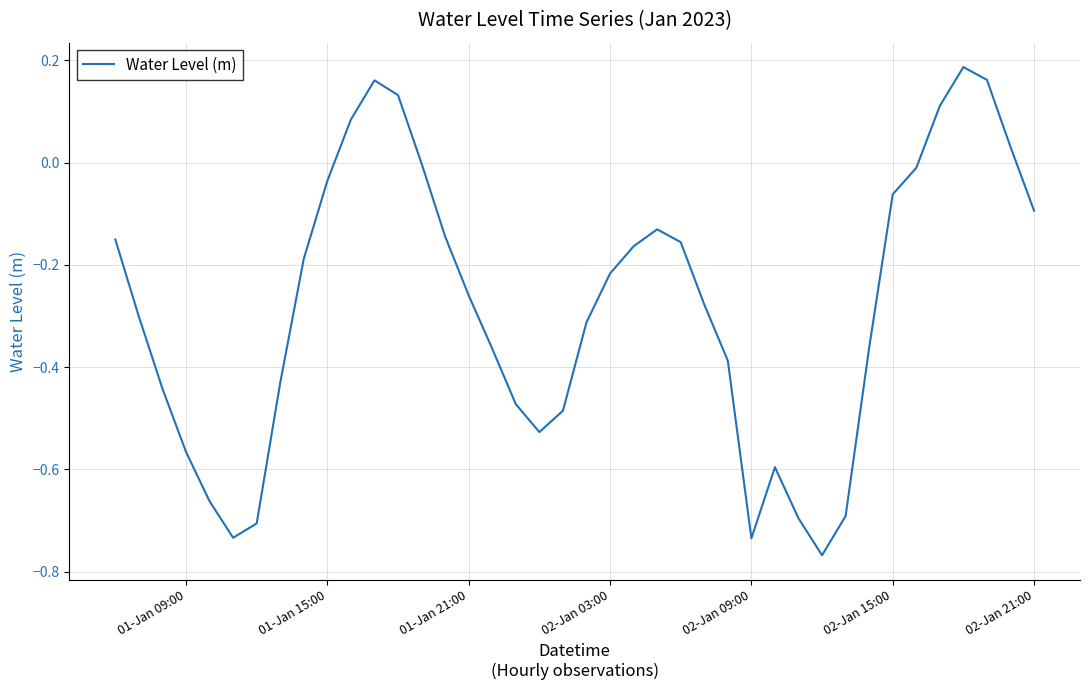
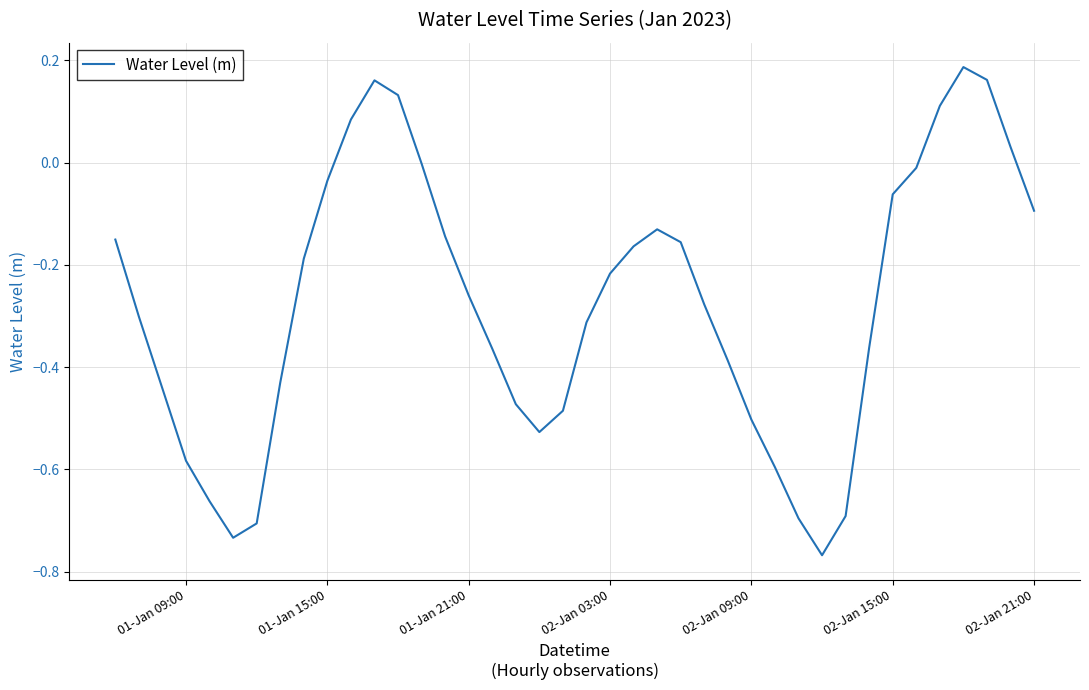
  {
-   "01-Jan 09:00": -0.57,
+   "01-Jan 09:00": -0.58,
    "01-Jan 15:00": -0.04,
    "01-Jan 21:00": -0.26,
    "02-Jan 03:00": -0.22,
-   "02-Jan 09:00": -0.74,
+   "02-Jan 09:00": -0.50,
    "02-Jan 15:00": -0.06,
    "02-Jan 21:00": -0.09
  }
